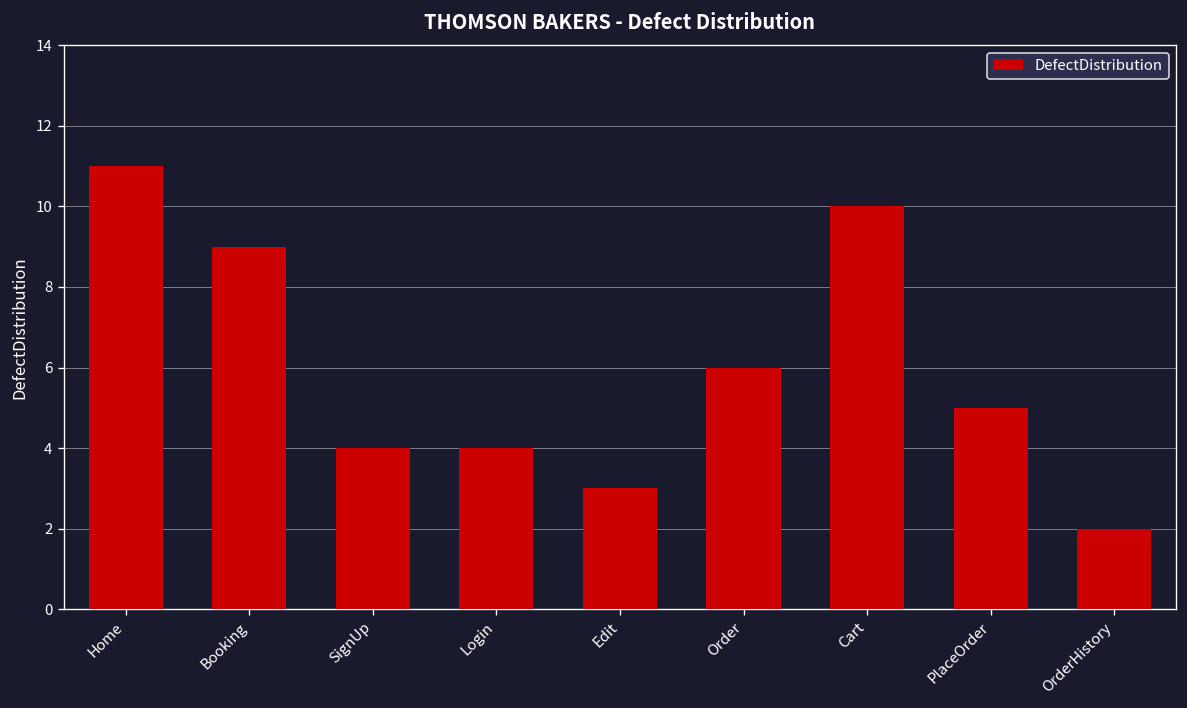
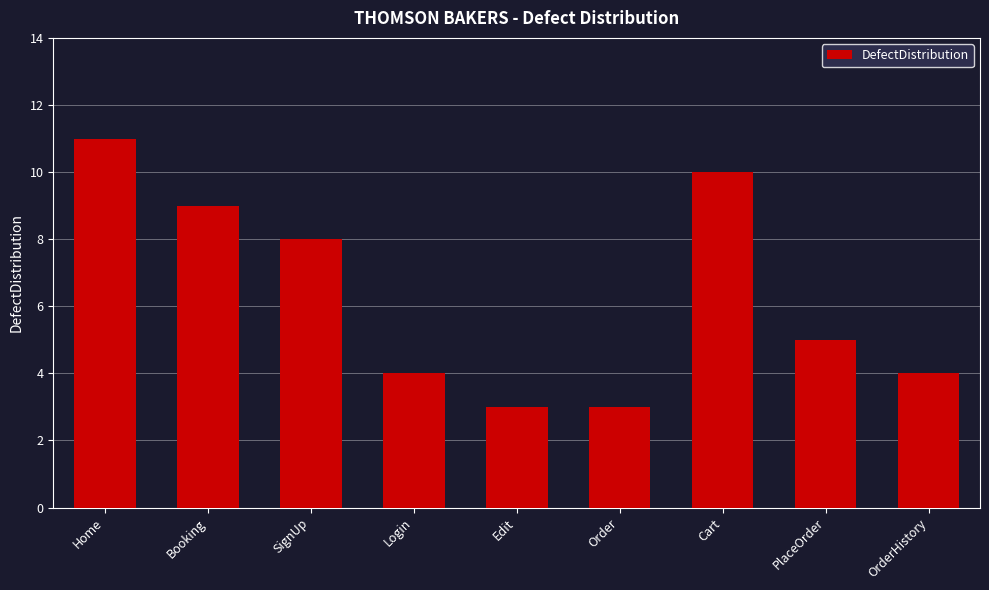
  {
    "Home": 11,
    "Booking": 9,
-   "SignUp": 4,
+   "SignUp": 8,
    "Login": 4,
    "Edit": 3,
-   "Order": 6,
+   "Order": 3,
    "Cart": 10,
    "PlaceOrder": 5,
-   "OrderHistory": 2
+   "OrderHistory": 4
  }
